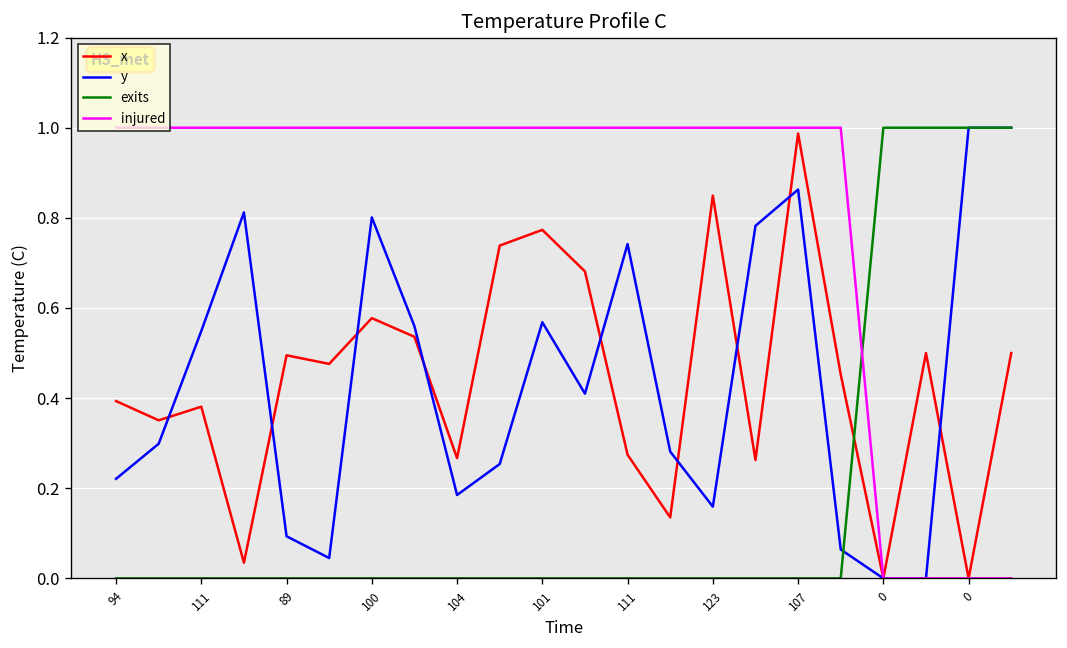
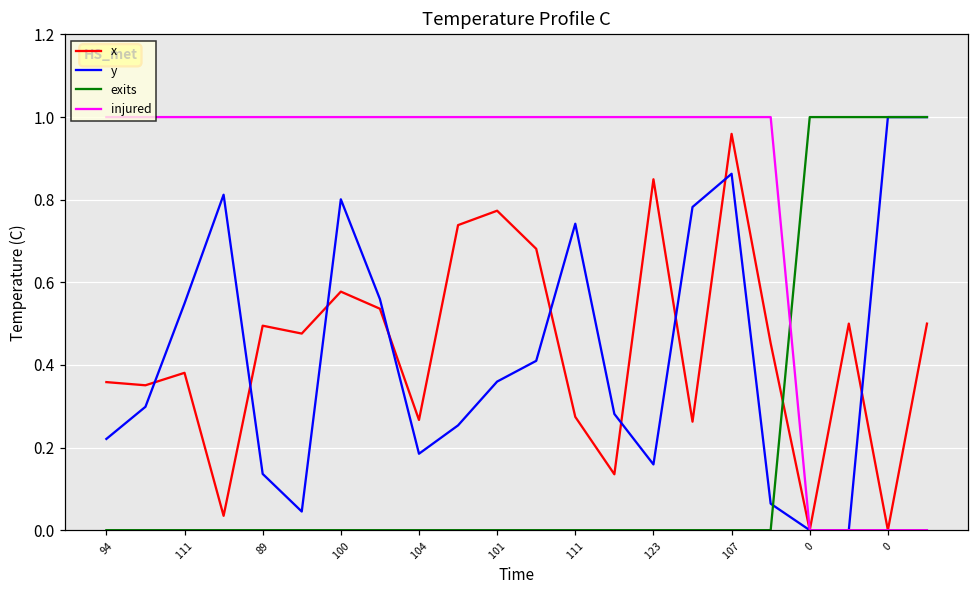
  {
    "x": {
-     "94": 0.39,
+     "94": 0.36,
      "89": 0.50,
      "100": 0.58,
      "104": 0.27,
      "101": 0.77,
      "123": 0.85,
-     "107": 0.99
+     "107": 0.96
    },
    "y": {
      "94": 0.22,
-     "89": 0.09,
+     "89": 0.14,
      "100": 0.80,
      "104": 0.19,
-     "101": 0.57,
+     "101": 0.36,
      "123": 0.16,
      "107": 0.86
    },
    "exits": {
      "94": 0.00,
      "89": 0.00,
      "100": 0.00,
      "104": 0.00,
      "101": 0.00,
      "123": 0.00,
      "107": 0.00
    },
    "injured": {
      "94": 1.00,
      "89": 1.00,
      "100": 1.00,
      "104": 1.00,
      "101": 1.00,
      "123": 1.00,
      "107": 1.00
    }
  }
